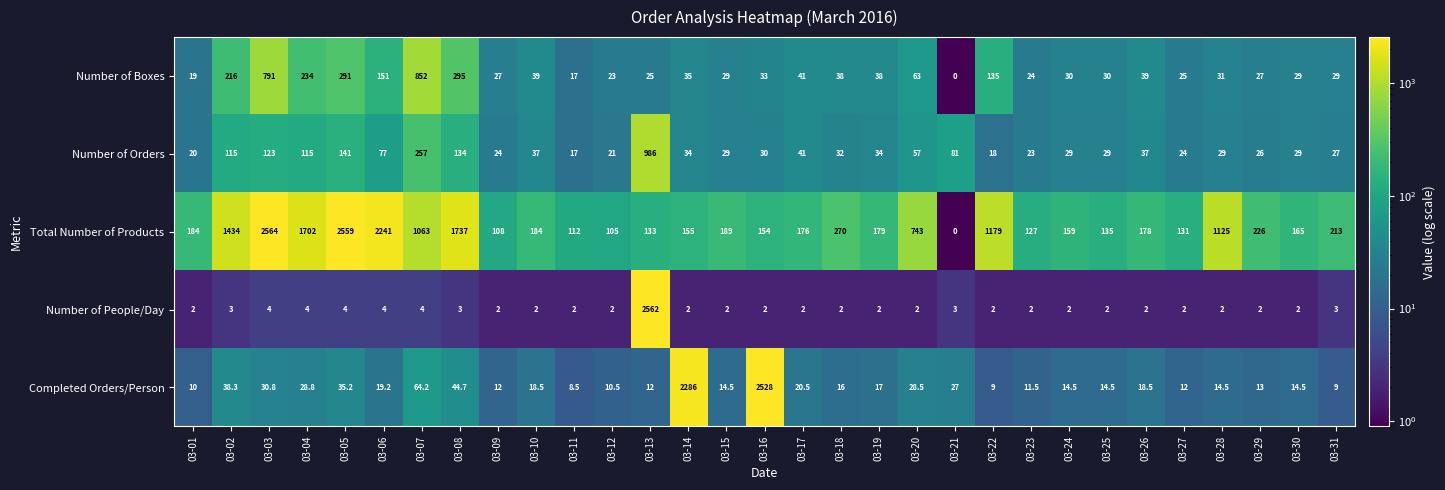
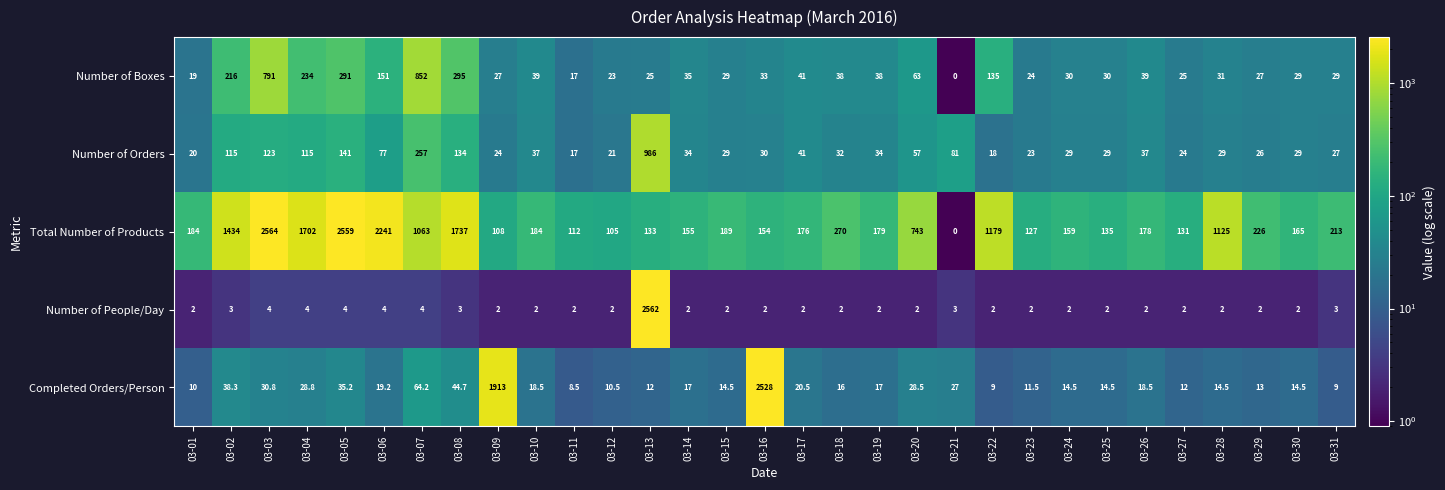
  {
    "Number of Boxes": {
      "03-01": 19,
      "03-02": 216,
      "03-03": 791,
      "03-04": 234,
      "03-05": 291,
      "03-06": 151,
      "03-07": 852,
      "03-08": 295,
      "03-09": 27,
      "03-10": 39,
      "03-11": 17,
      "03-12": 23,
      "03-13": 25,
      "03-14": 35,
      "03-15": 29,
      "03-16": 33,
      "03-17": 41,
      "03-18": 38,
      "03-19": 38,
      "03-20": 63,
      "03-21": 0,
      "03-22": 135,
      "03-23": 24,
      "03-24": 30,
      "03-25": 30,
      "03-26": 39,
      "03-27": 25,
      "03-28": 31,
      "03-29": 27,
      "03-30": 29,
      "03-31": 29
    },
    "Number of Orders": {
      "03-01": 20,
      "03-02": 115,
      "03-03": 123,
      "03-04": 115,
      "03-05": 141,
      "03-06": 77,
      "03-07": 257,
      "03-08": 134,
      "03-09": 24,
      "03-10": 37,
      "03-11": 17,
      "03-12": 21,
      "03-13": 986,
      "03-14": 34,
      "03-15": 29,
      "03-16": 30,
      "03-17": 41,
      "03-18": 32,
      "03-19": 34,
      "03-20": 57,
      "03-21": 81,
      "03-22": 18,
      "03-23": 23,
      "03-24": 29,
      "03-25": 29,
      "03-26": 37,
      "03-27": 24,
      "03-28": 29,
      "03-29": 26,
      "03-30": 29,
      "03-31": 27
    },
    "Total Number of Products": {
      "03-01": 184,
      "03-02": 1434,
      "03-03": 2564,
      "03-04": 1702,
      "03-05": 2559,
      "03-06": 2241,
      "03-07": 1063,
      "03-08": 1737,
      "03-09": 108,
      "03-10": 184,
      "03-11": 112,
      "03-12": 105,
      "03-13": 133,
      "03-14": 155,
      "03-15": 189,
      "03-16": 154,
      "03-17": 176,
      "03-18": 270,
      "03-19": 179,
      "03-20": 743,
      "03-21": 0,
      "03-22": 1179,
      "03-23": 127,
      "03-24": 159,
      "03-25": 135,
      "03-26": 178,
      "03-27": 131,
      "03-28": 1125,
      "03-29": 226,
      "03-30": 165,
      "03-31": 213
    },
    "Number of People/Day": {
      "03-01": 2,
      "03-02": 3,
      "03-03": 4,
      "03-04": 4,
      "03-05": 4,
      "03-06": 4,
      "03-07": 4,
      "03-08": 3,
      "03-09": 2,
      "03-10": 2,
      "03-11": 2,
      "03-12": 2,
      "03-13": 2562,
      "03-14": 2,
      "03-15": 2,
      "03-16": 2,
      "03-17": 2,
      "03-18": 2,
      "03-19": 2,
      "03-20": 2,
      "03-21": 3,
      "03-22": 2,
      "03-23": 2,
      "03-24": 2,
      "03-25": 2,
      "03-26": 2,
      "03-27": 2,
      "03-28": 2,
      "03-29": 2,
      "03-30": 2,
      "03-31": 3
    },
    "Completed Orders/Person": {
      "03-01": 10,
      "03-02": 38.3,
      "03-03": 30.8,
      "03-04": 28.8,
      "03-05": 35.2,
      "03-06": 19.2,
      "03-07": 64.2,
      "03-08": 44.7,
-     "03-09": 12,
+     "03-09": 1913,
      "03-10": 18.5,
      "03-11": 8.5,
      "03-12": 10.5,
      "03-13": 12,
-     "03-14": 2286,
+     "03-14": 17,
      "03-15": 14.5,
      "03-16": 2528,
      "03-17": 20.5,
      "03-18": 16,
      "03-19": 17,
      "03-20": 28.5,
      "03-21": 27,
      "03-22": 9,
      "03-23": 11.5,
      "03-24": 14.5,
      "03-25": 14.5,
      "03-26": 18.5,
      "03-27": 12,
      "03-28": 14.5,
      "03-29": 13,
      "03-30": 14.5,
      "03-31": 9
    }
  }
